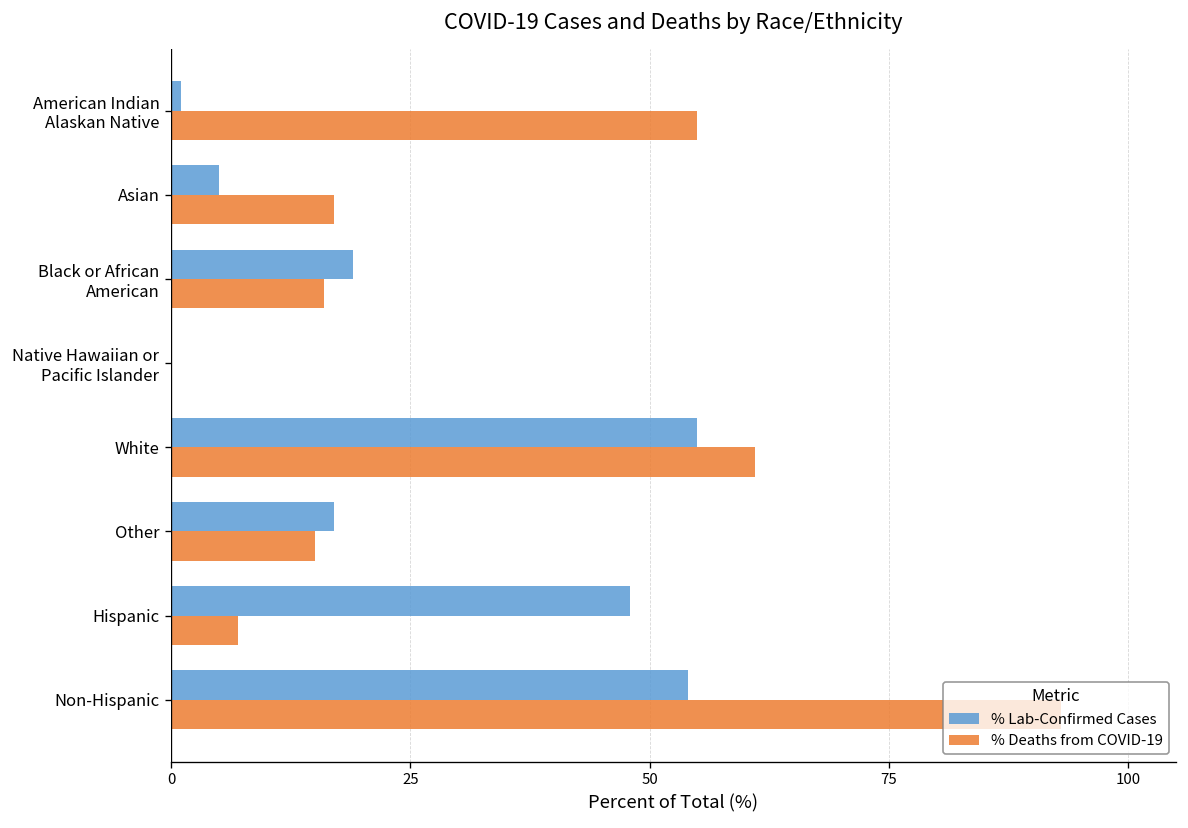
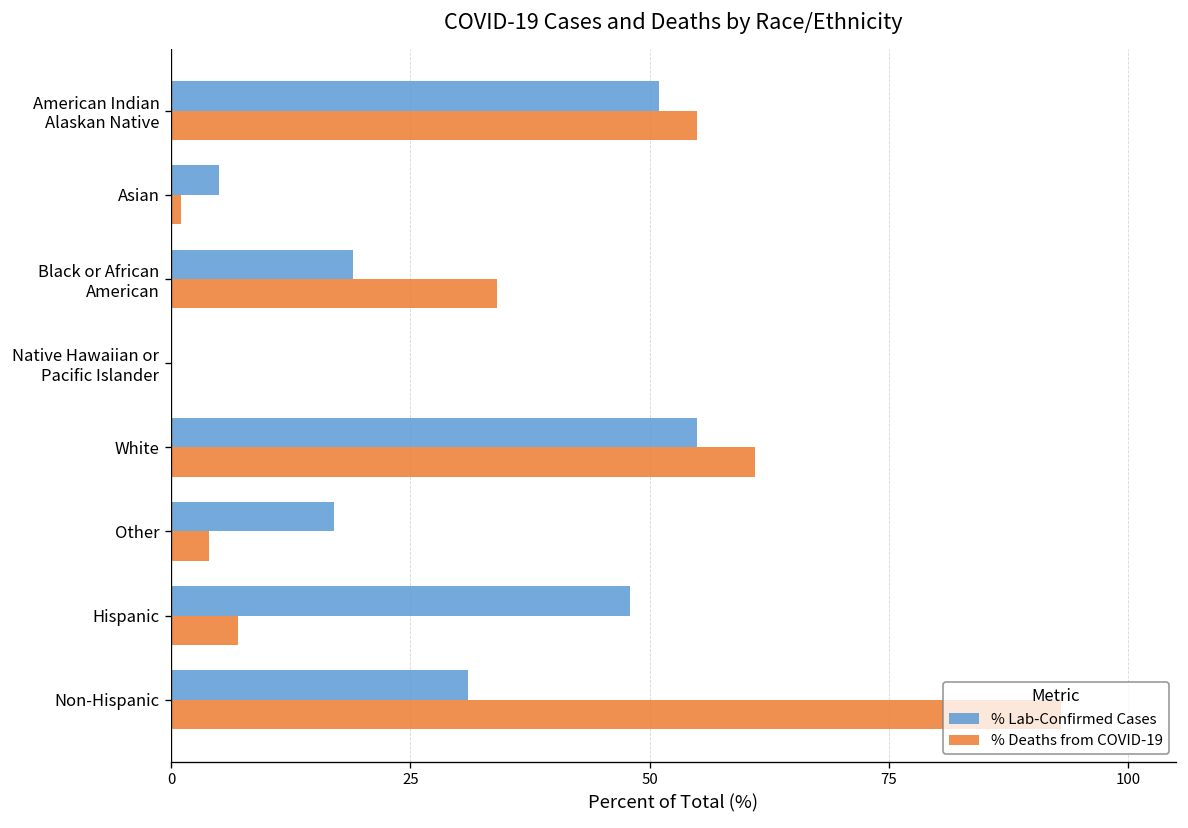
  {
    "% Lab-Confirmed Cases": {
-     "American Indian Alaskan Native": 1,
+     "American Indian Alaskan Native": 51,
      "Asian": 5,
      "Black or African American": 19,
      "Native Hawaiian or Pacific Islander": 0,
      "White": 55,
      "Other": 17,
      "Hispanic": 48,
-     "Non-Hispanic": 54
+     "Non-Hispanic": 31
    },
    "% Deaths from COVID-19": {
      "American Indian Alaskan Native": 55,
-     "Asian": 17,
-     "Black or African American": 16,
+     "Asian": 1,
+     "Black or African American": 34,
      "Native Hawaiian or Pacific Islander": 0,
      "White": 61,
-     "Other": 15,
+     "Other": 4,
      "Hispanic": 7
    }
  }
